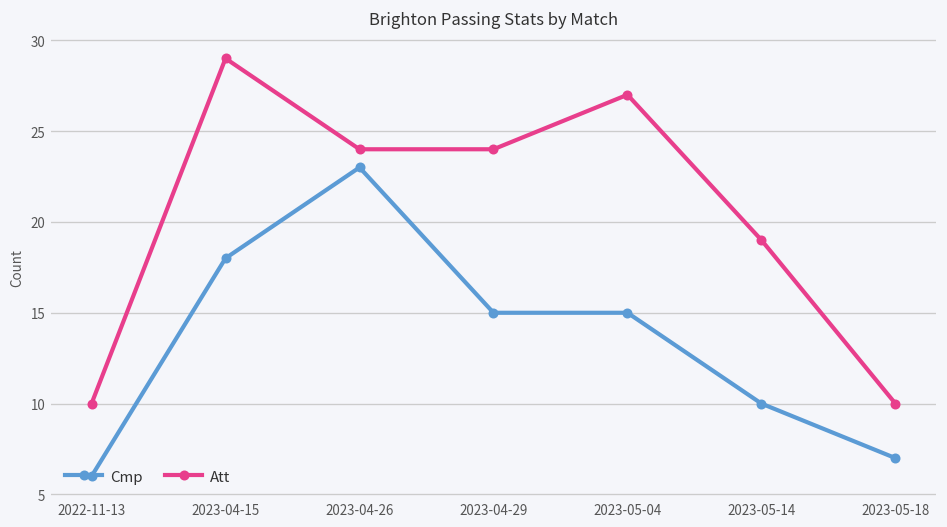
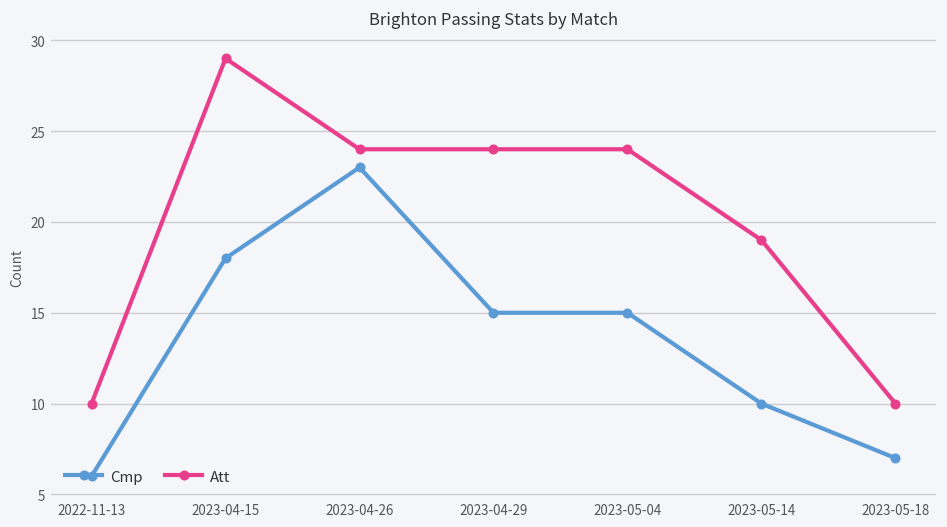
  {
    "Cmp": {
      "2022-11-13": 6,
      "2023-04-15": 18,
      "2023-04-26": 23,
      "2023-04-29": 15,
      "2023-05-04": 15,
      "2023-05-14": 10,
      "2023-05-18": 7
    },
    "Att": {
      "2022-11-13": 10,
      "2023-04-15": 29,
      "2023-04-26": 24,
      "2023-04-29": 24,
-     "2023-05-04": 27,
+     "2023-05-04": 24,
      "2023-05-14": 19,
      "2023-05-18": 10
    }
  }
